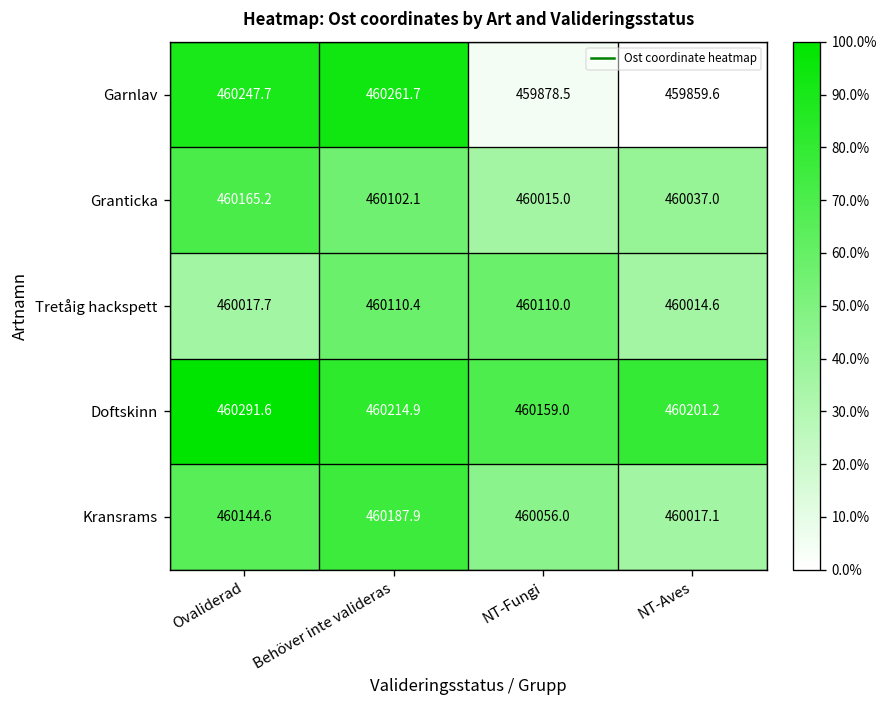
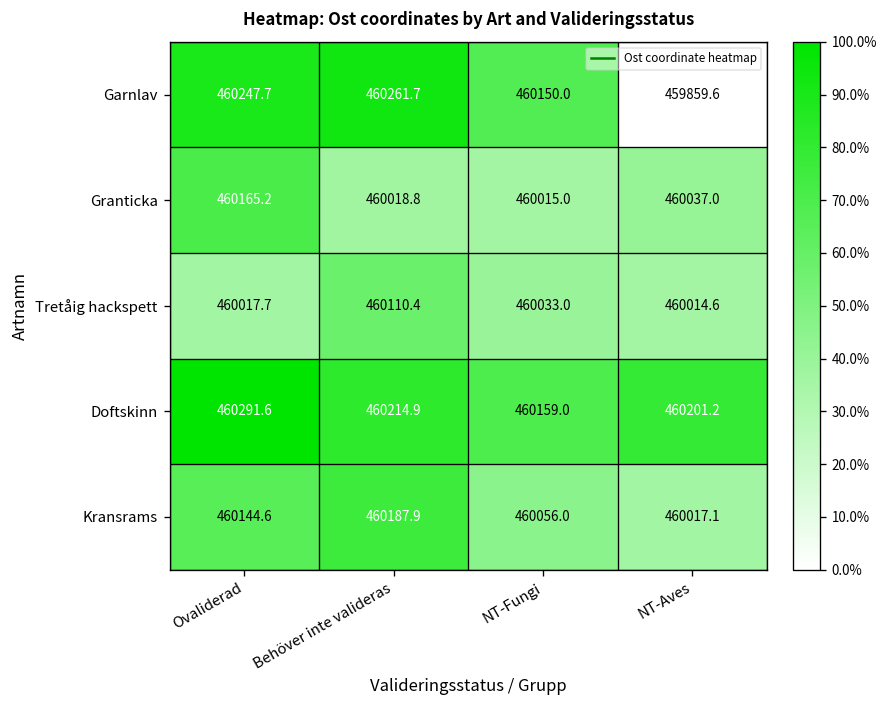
  {
    "Garnlav": {
      "Ovaliderad": 460247.7,
      "Behöver inte valideras": 460261.7,
-     "NT-Fungi": 459878.5,
+     "NT-Fungi": 460150.0,
      "NT-Aves": 459859.6
    },
    "Granticka": {
      "Ovaliderad": 460165.2,
-     "Behöver inte valideras": 460102.1,
+     "Behöver inte valideras": 460018.8,
      "NT-Fungi": 460015.0,
      "NT-Aves": 460037.0
    },
    "Tretåig hackspett": {
      "Ovaliderad": 460017.7,
      "Behöver inte valideras": 460110.4,
-     "NT-Fungi": 460110.0,
+     "NT-Fungi": 460033.0,
      "NT-Aves": 460014.6
    },
    "Doftskinn": {
      "Ovaliderad": 460291.6,
      "Behöver inte valideras": 460214.9,
      "NT-Fungi": 460159.0,
      "NT-Aves": 460201.2
    },
    "Kransrams": {
      "Ovaliderad": 460144.6,
      "Behöver inte valideras": 460187.9,
      "NT-Fungi": 460056.0,
      "NT-Aves": 460017.1
    }
  }
